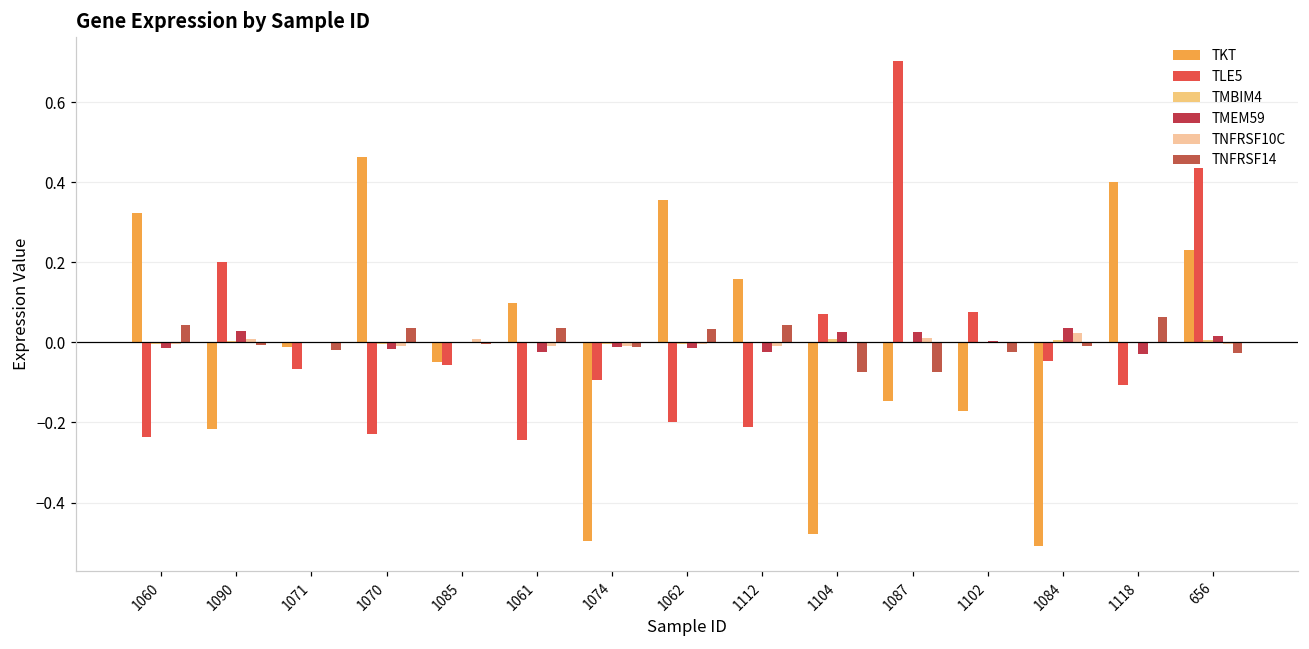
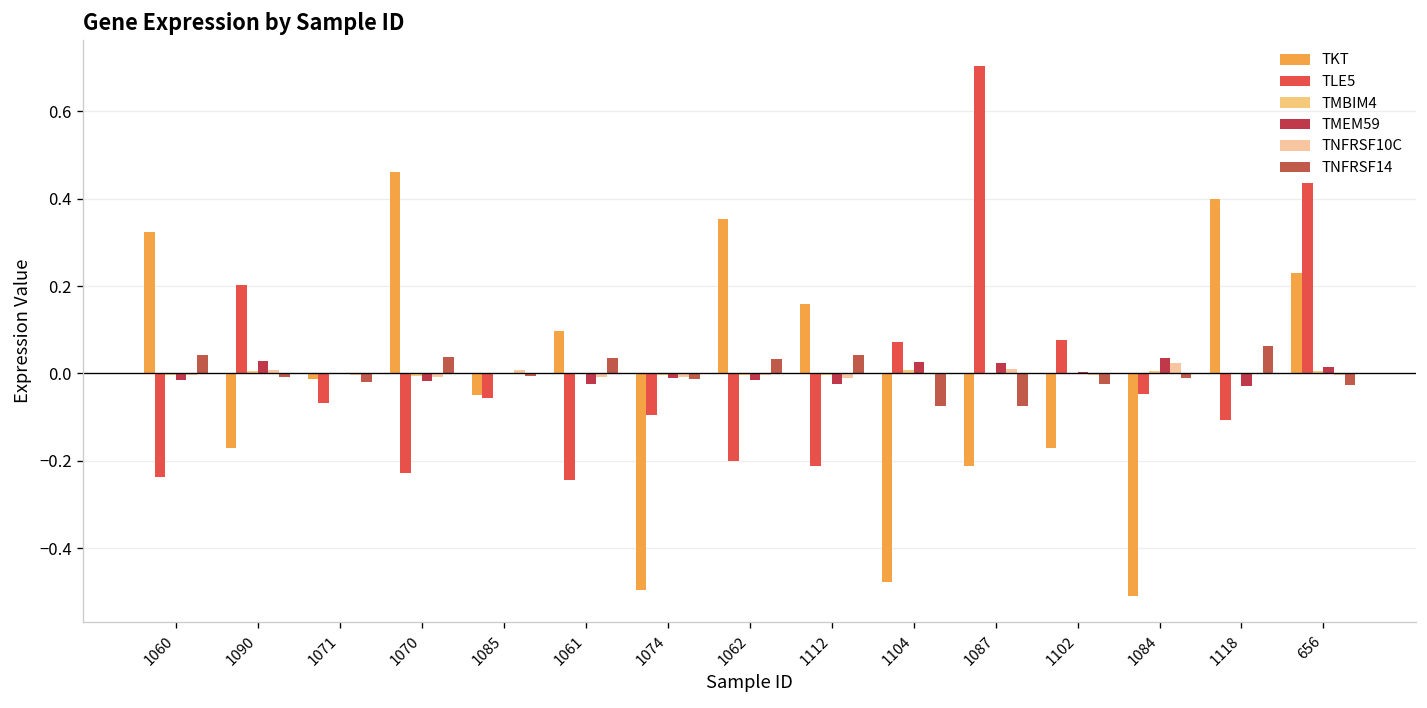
  {
    "TKT": {
      "1060": 0.32,
-     "1090": -0.22,
+     "1090": -0.17,
      "1071": -0.01,
      "1070": 0.46,
      "1085": -0.05,
      "1061": 0.10,
      "1074": -0.50,
      "1062": 0.35,
      "1112": 0.16,
      "1104": -0.48,
-     "1087": -0.15,
+     "1087": -0.21,
      "1102": -0.17,
      "1084": -0.51,
      "1118": 0.40,
      "656": 0.23
    }
  }
